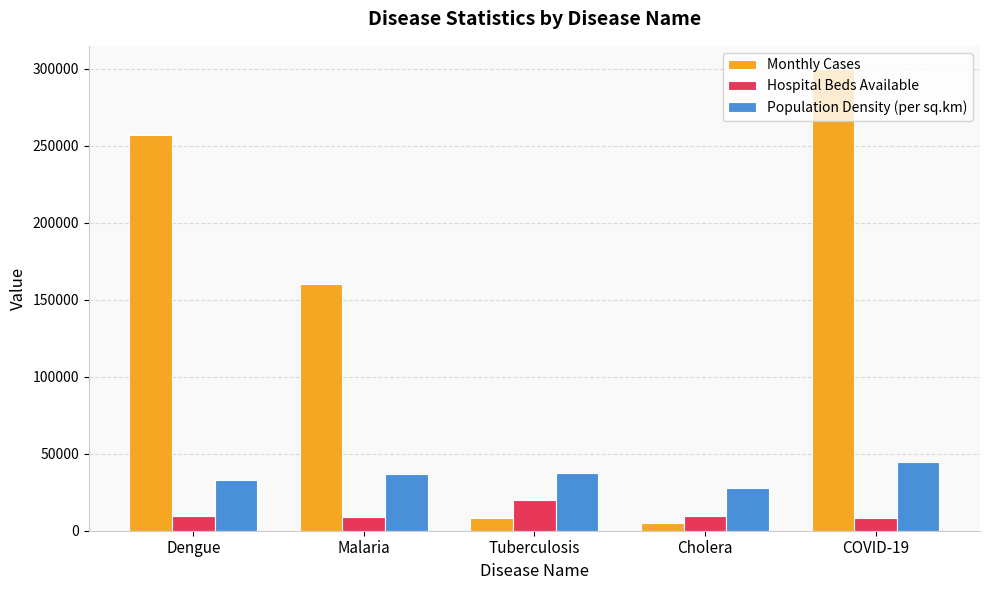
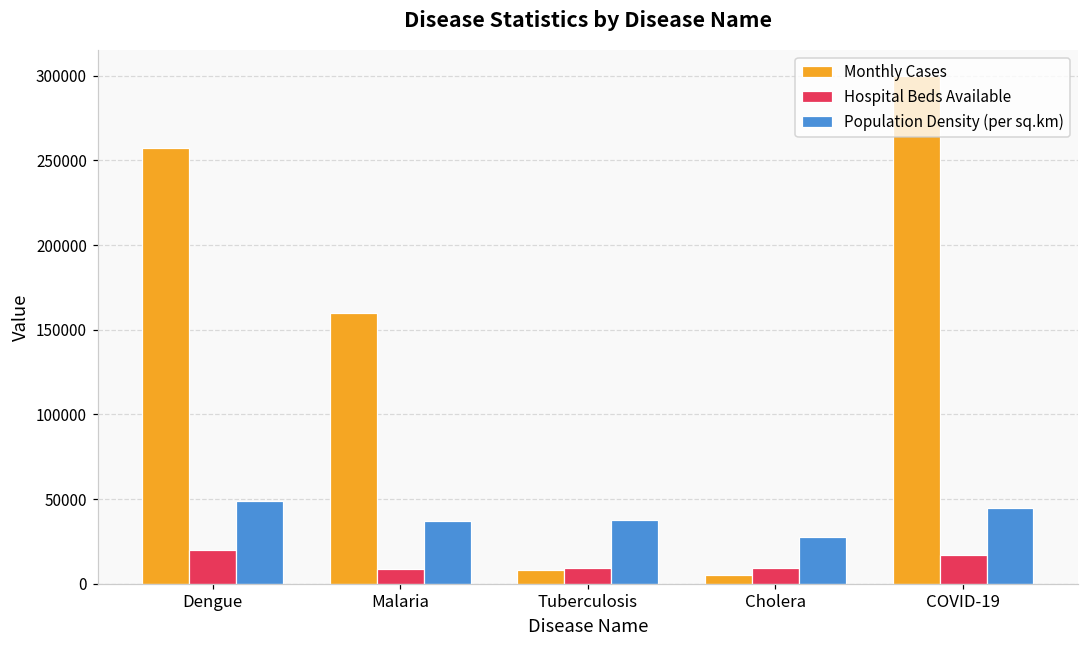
  {
    "Monthly Cases": {
      "Dengue": 257000,
      "Malaria": 160000,
      "Tuberculosis": 8000,
      "Cholera": 5000
    },
    "Hospital Beds Available": {
-     "Dengue": 10000,
+     "Dengue": 20000,
      "Malaria": 9000,
-     "Tuberculosis": 20000,
+     "Tuberculosis": 9000,
      "Cholera": 10000,
-     "COVID-19": 8000
+     "COVID-19": 17000
    },
    "Population Density (per sq.km)": {
-     "Dengue": 33000,
+     "Dengue": 49000,
      "Malaria": 37000,
      "Tuberculosis": 37000,
      "Cholera": 28000,
      "COVID-19": 45000
    }
  }
